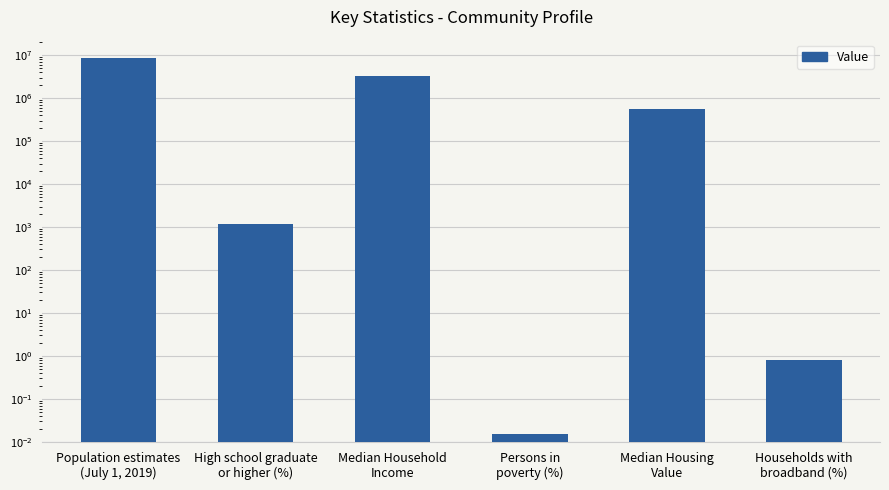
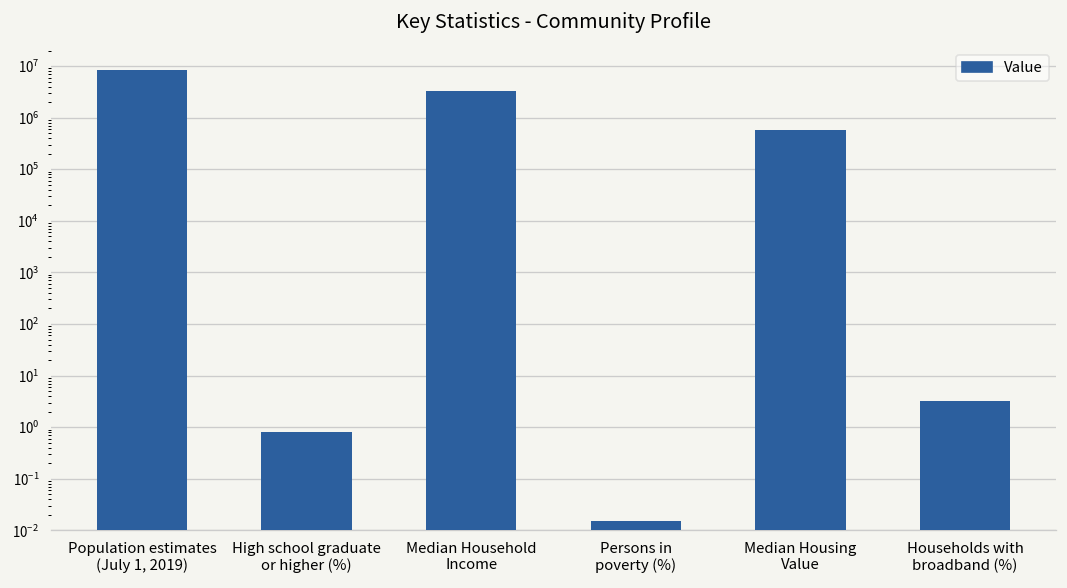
  {
    "Population estimates (July 1, 2019)": 8000000,
-   "High school graduate or higher (%)": 1200,
+   "High school graduate or higher (%)": 0.8,
    "Median Household Income": 3000000,
    "Persons in poverty (%)": 0.015,
    "Median Housing Value": 600000,
-   "Households with broadband (%)": 0.8
+   "Households with broadband (%)": 3
  }
